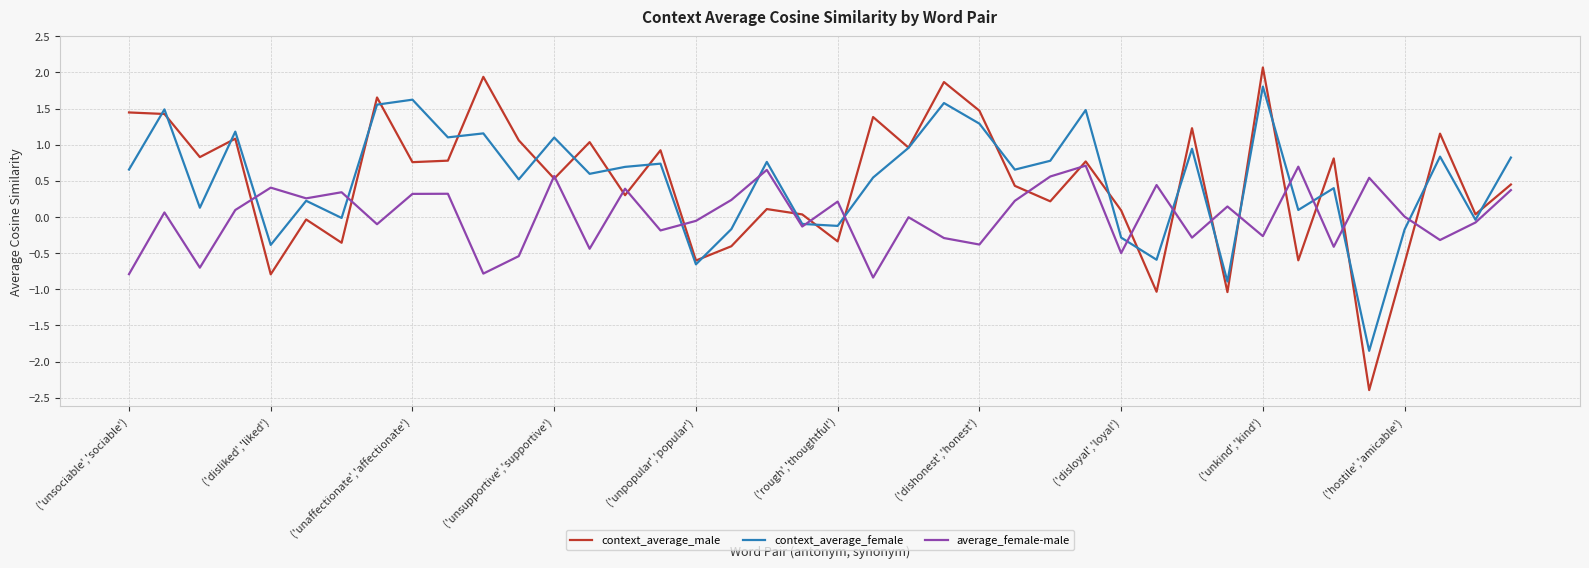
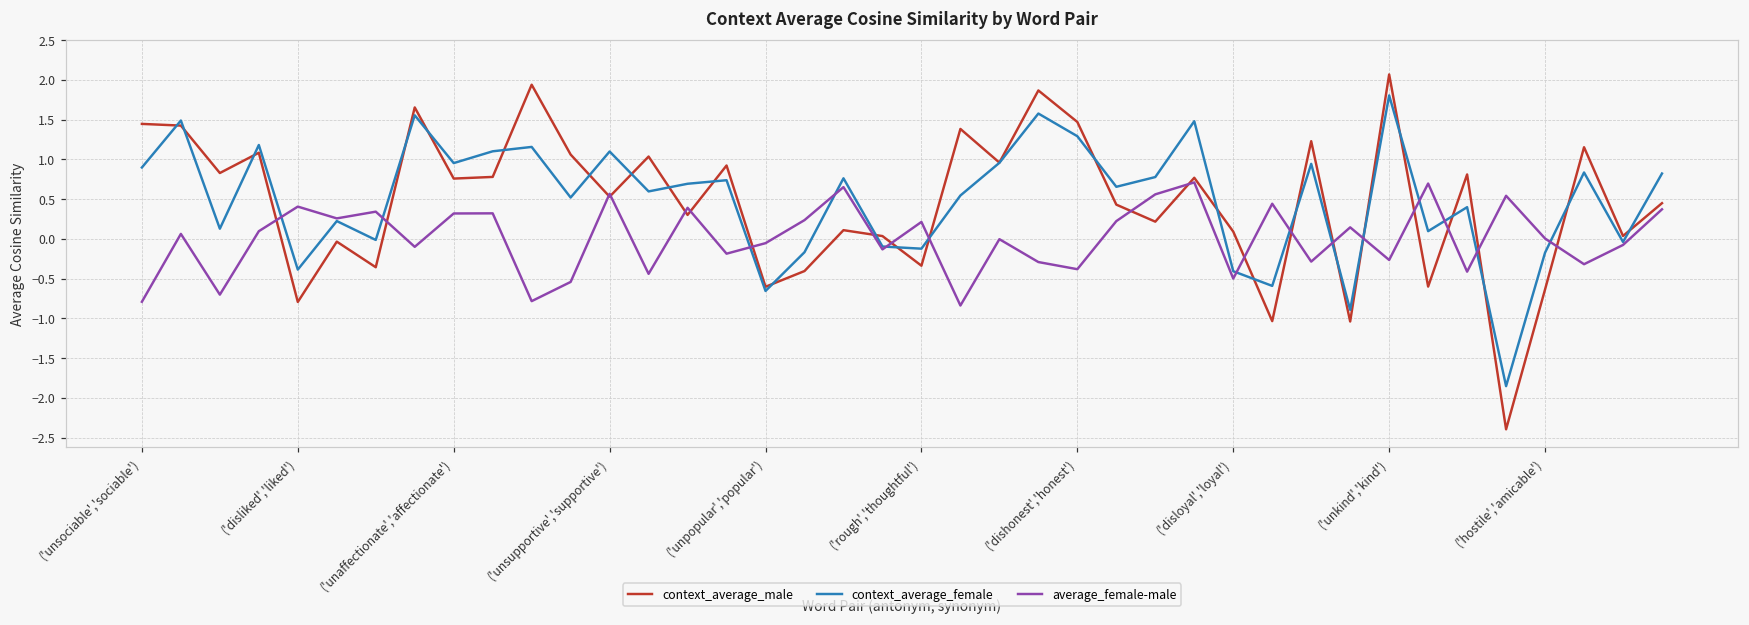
  {
    "context_average_male": {
      "('unsociable','sociable')": 1.4,
      "('disliked','liked')": -0.8,
      "('unaffectionate','affectionate')": 0.8,
      "('unsupportive','supportive')": 0.5,
      "('unpopular','popular')": -0.6,
      "('rough','thoughtful')": -0.3,
      "('dishonest','honest')": 1.5,
      "('disloyal','loyal')": 0.1,
      "('unkind','kind')": 2.1,
      "('hostile','amicable')": -0.6
    },
    "context_average_female": {
-     "('unsociable','sociable')": 0.7,
+     "('unsociable','sociable')": 0.9,
      "('disliked','liked')": -0.4,
-     "('unaffectionate','affectionate')": 1.6,
+     "('unaffectionate','affectionate')": 1.0,
      "('unsupportive','supportive')": 1.1,
      "('unpopular','popular')": -0.7,
      "('rough','thoughtful')": -0.1,
      "('dishonest','honest')": 1.3,
-     "('disloyal','loyal')": -0.3,
+     "('disloyal','loyal')": -0.4,
      "('unkind','kind')": 1.8,
      "('hostile','amicable')": -0.2
    },
    "average_female-male": {
      "('unsociable','sociable')": -0.8,
      "('disliked','liked')": 0.4,
      "('unaffectionate','affectionate')": 0.3,
      "('unsupportive','supportive')": 0.6,
      "('unpopular','popular')": -0.1,
      "('rough','thoughtful')": 0.2,
      "('dishonest','honest')": -0.4,
      "('disloyal','loyal')": -0.5,
      "('unkind','kind')": -0.3,
      "('hostile','amicable')": 0.0
    }
  }
